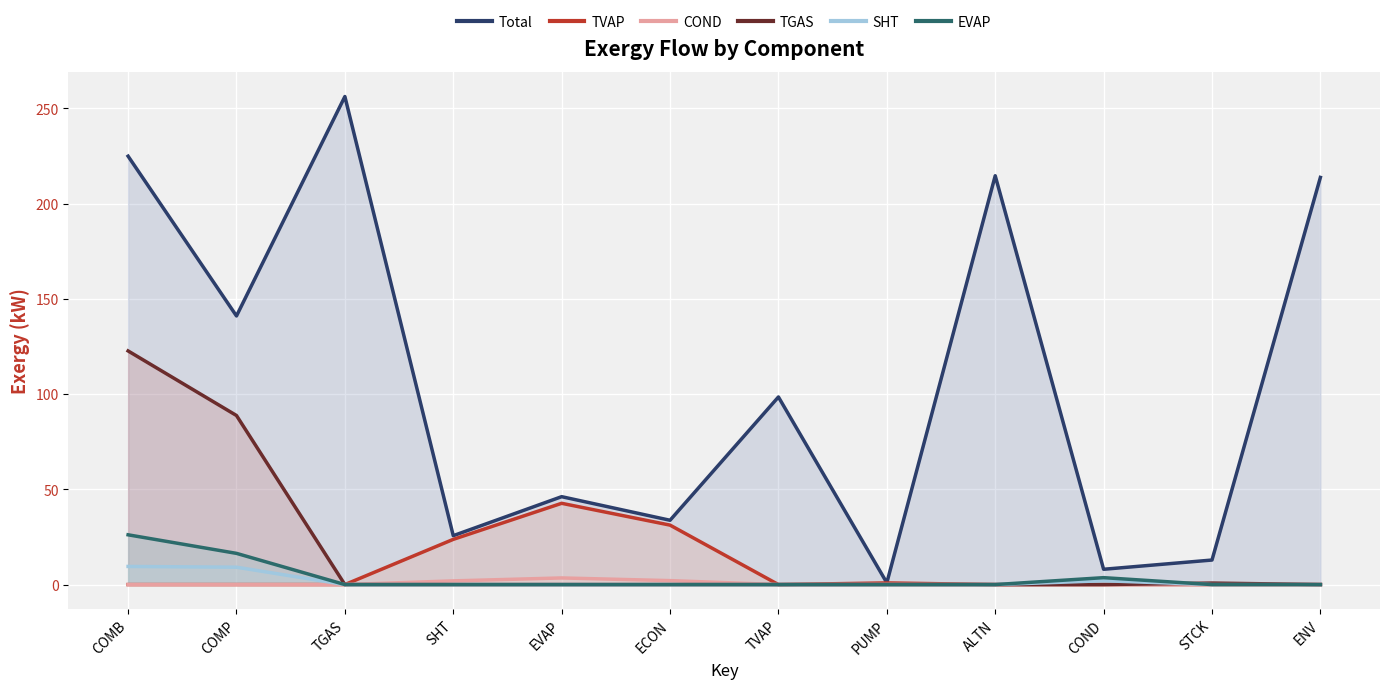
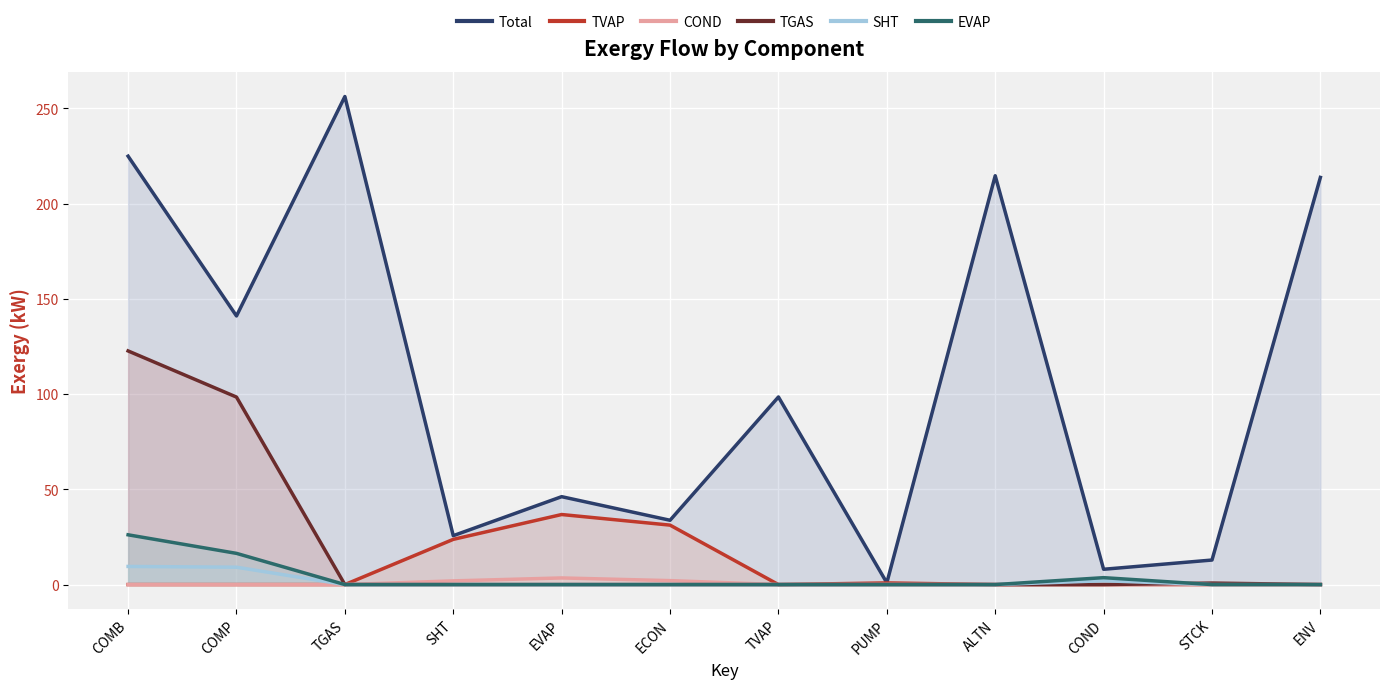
  {
    "TVAP": {
      "SHT": 24,
-     "EVAP": 43,
+     "EVAP": 37,
      "ECON": 31
    },
    "COND": {
      "SHT": 2,
      "EVAP": 3,
      "ECON": 2
    },
    "TGAS": {
      "COMB": 123,
-     "COMP": 89
+     "COMP": 98
    },
    "SHT": {
      "COMB": 10,
      "COMP": 9,
      "COND": 2
    }
  }
